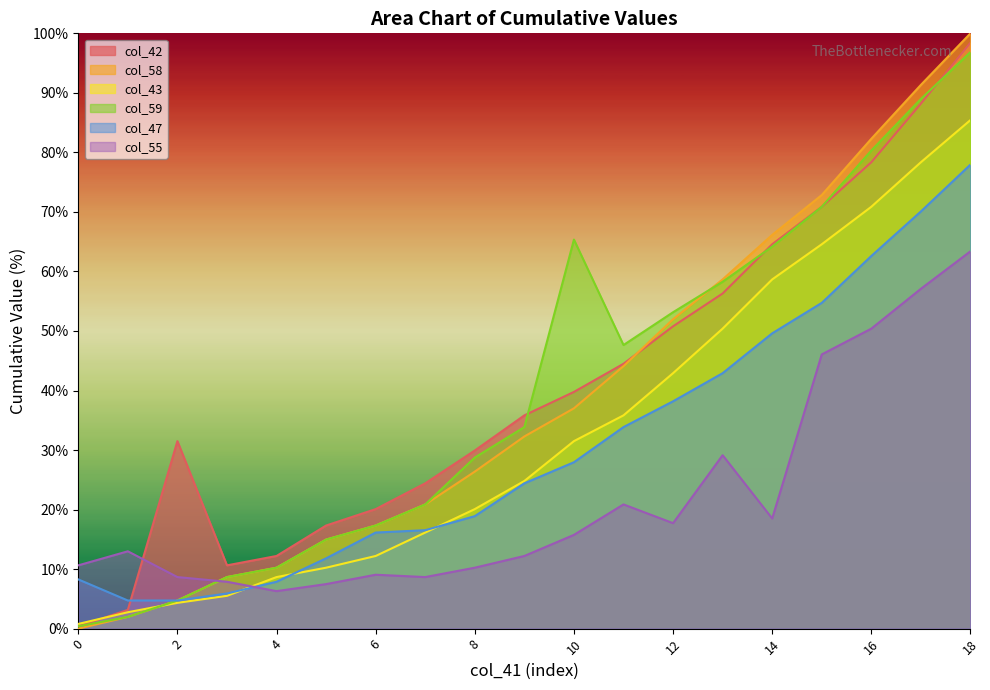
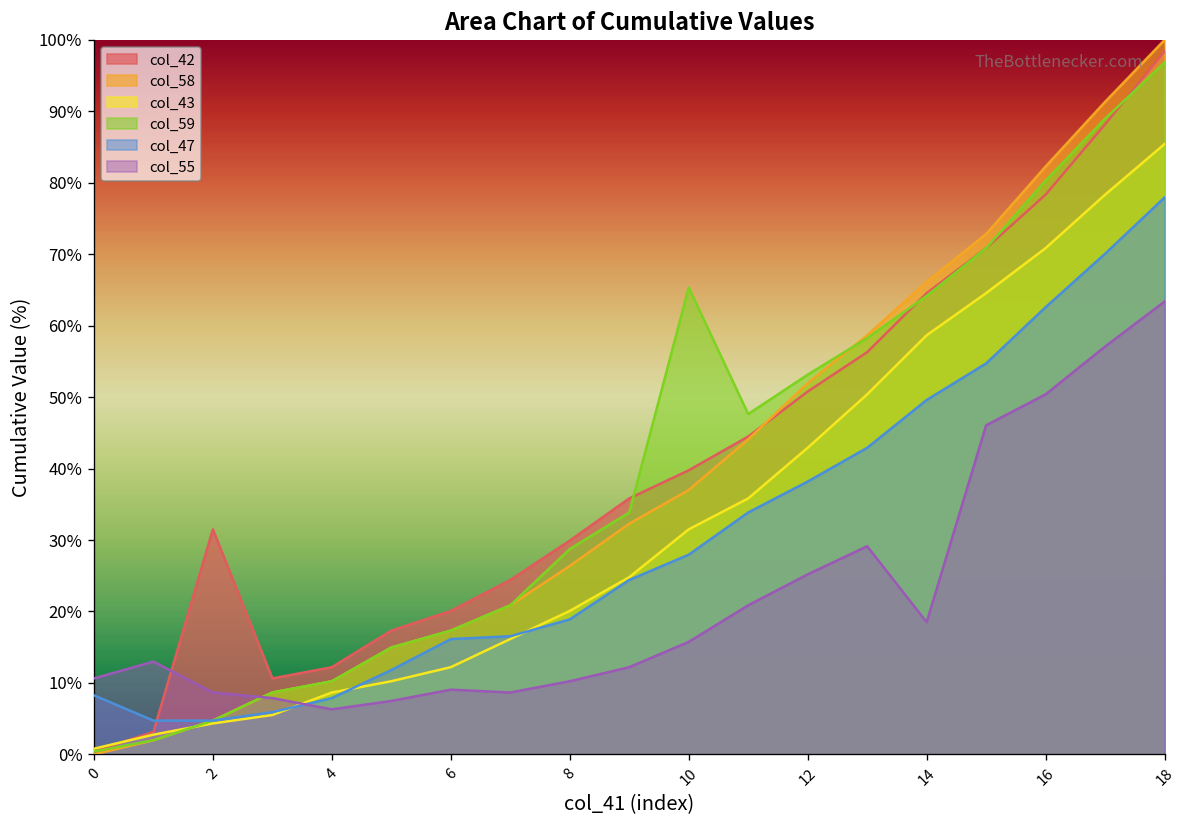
  {
    "col_42": {
      "2": "31%",
      "4": "12%",
      "6": "20%",
      "8": "30%",
      "10": "40%",
      "12": "51%",
      "16": "78%",
      "18": "98%"
    },
    "col_59": {
      "8": "29%",
      "10": "65%",
      "12": "53%",
      "16": "80%",
      "18": "97%"
    },
    "col_47": {
      "0": "8%",
      "4": "8%",
      "6": "16%",
      "8": "19%",
      "10": "28%",
      "12": "38%",
      "14": "50%",
      "16": "63%",
      "18": "78%"
    },
    "col_55": {
      "0": "11%",
      "2": "9%",
      "4": "6%",
      "6": "9%",
      "8": "10%",
      "10": "16%",
-     "12": "18%",
+     "12": "25%",
      "14": "19%",
      "16": "50%",
      "18": "63%"
    }
  }
